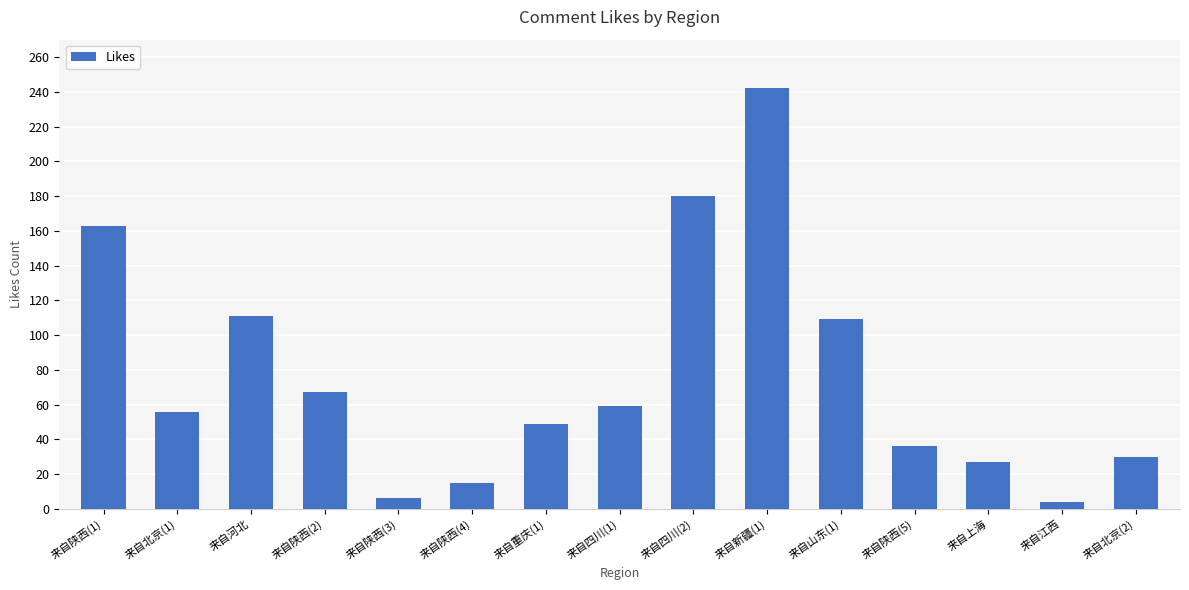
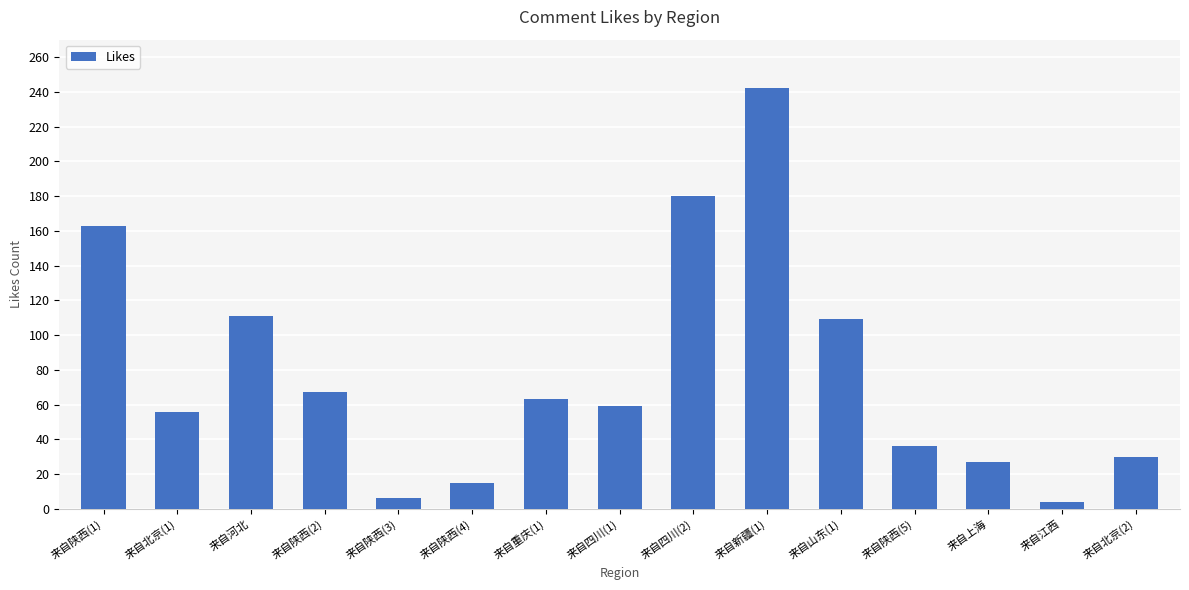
  {
    "来自陕西(1)": 163,
    "来自北京(1)": 56,
    "来自河北": 111,
    "来自陕西(2)": 67,
    "来自陕西(3)": 6,
    "来自陕西(4)": 15,
-   "来自重庆(1)": 49,
+   "来自重庆(1)": 63,
    "来自四川(1)": 59,
    "来自四川(2)": 180,
    "来自新疆(1)": 242,
    "来自山东(1)": 109,
    "来自陕西(5)": 36,
    "来自上海": 27,
    "来自江西": 4,
    "来自北京(2)": 30
  }
